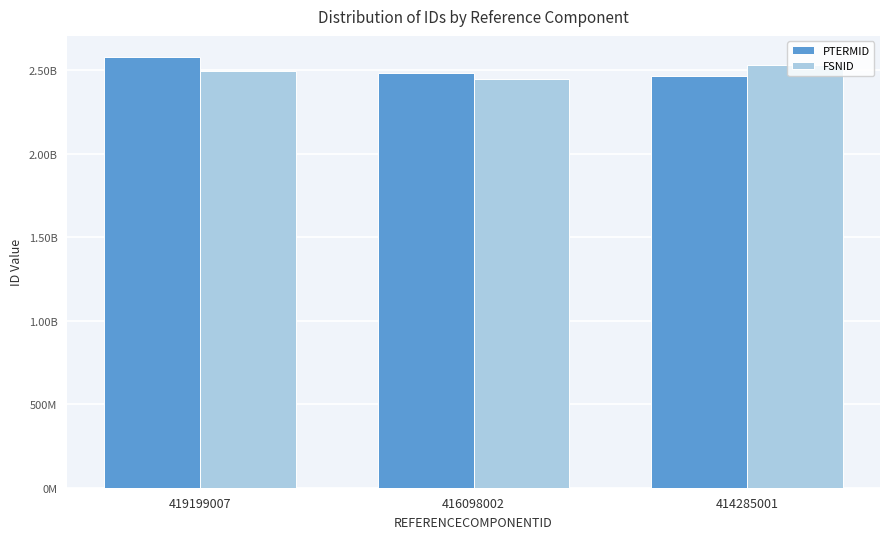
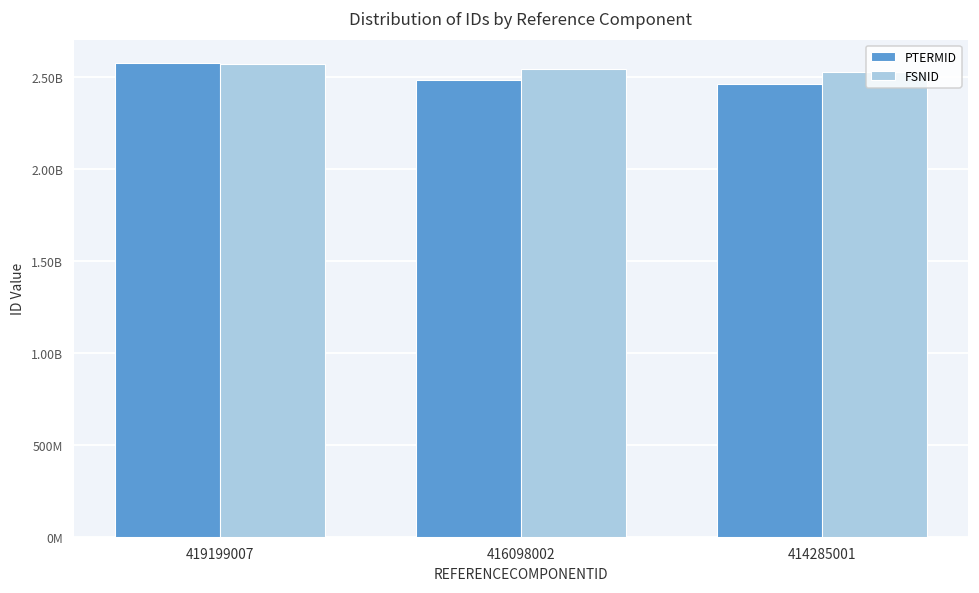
  {
    "PTERMID": {
      "419199007": 2580000000,
      "416098002": 2480000000,
      "414285001": 2470000000
    },
    "FSNID": {
-     "419199007": 2500000000,
-     "416098002": 2450000000
+     "419199007": 2570000000,
+     "416098002": 2550000000
    }
  }
